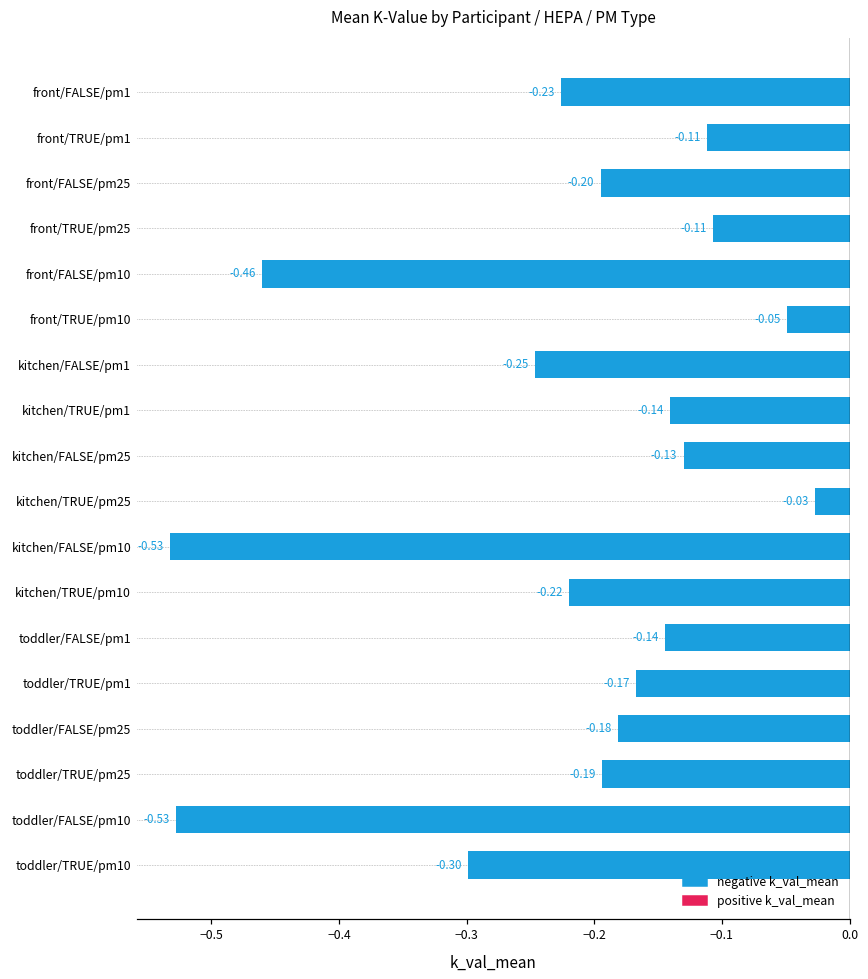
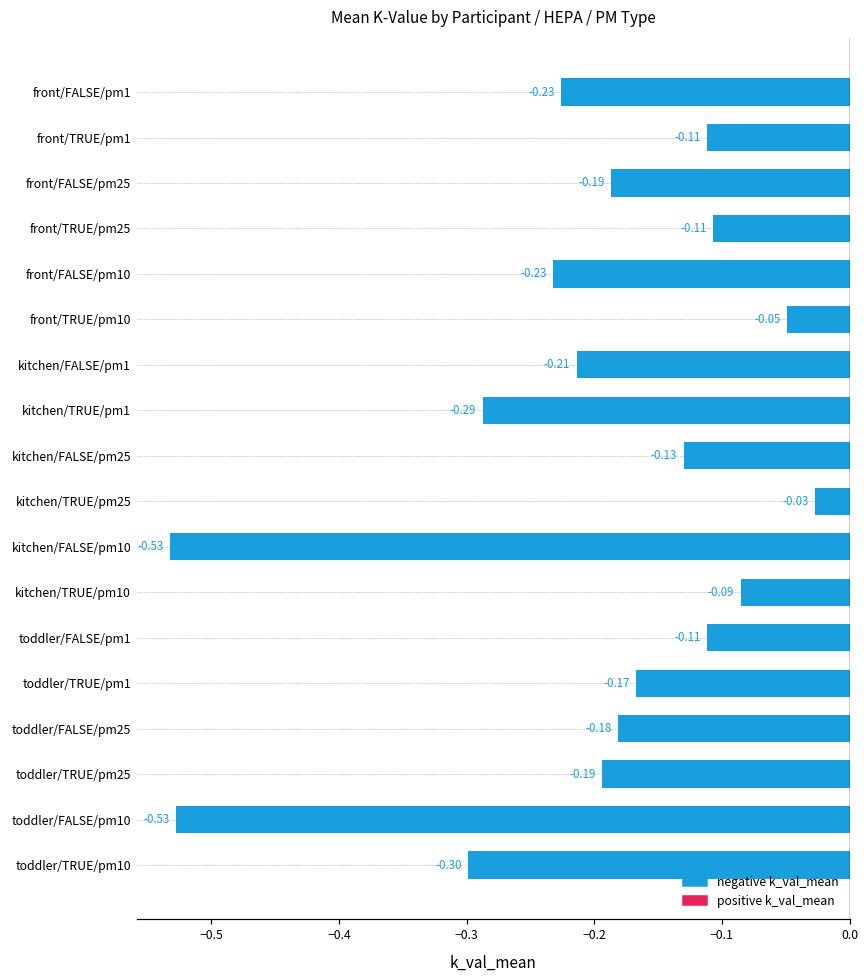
  {
    "front/FALSE/pm1": -0.23,
    "front/TRUE/pm1": -0.11,
-   "front/FALSE/pm25": -0.20,
+   "front/FALSE/pm25": -0.19,
    "front/TRUE/pm25": -0.11,
-   "front/FALSE/pm10": -0.46,
+   "front/FALSE/pm10": -0.23,
    "front/TRUE/pm10": -0.05,
-   "kitchen/FALSE/pm1": -0.25,
-   "kitchen/TRUE/pm1": -0.14,
+   "kitchen/FALSE/pm1": -0.21,
+   "kitchen/TRUE/pm1": -0.29,
    "kitchen/FALSE/pm25": -0.13,
    "kitchen/TRUE/pm25": -0.03,
    "kitchen/FALSE/pm10": -0.53,
-   "kitchen/TRUE/pm10": -0.22,
-   "toddler/FALSE/pm1": -0.14,
+   "kitchen/TRUE/pm10": -0.09,
+   "toddler/FALSE/pm1": -0.11,
    "toddler/TRUE/pm1": -0.17,
    "toddler/FALSE/pm25": -0.18,
    "toddler/TRUE/pm25": -0.19,
    "toddler/FALSE/pm10": -0.53,
    "toddler/TRUE/pm10": -0.30
  }
